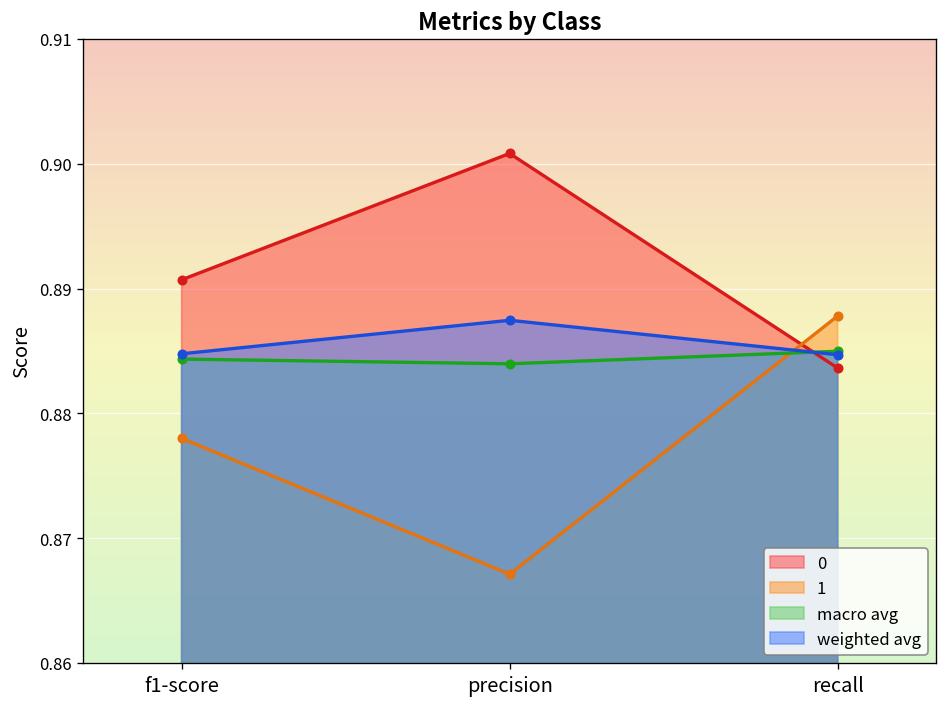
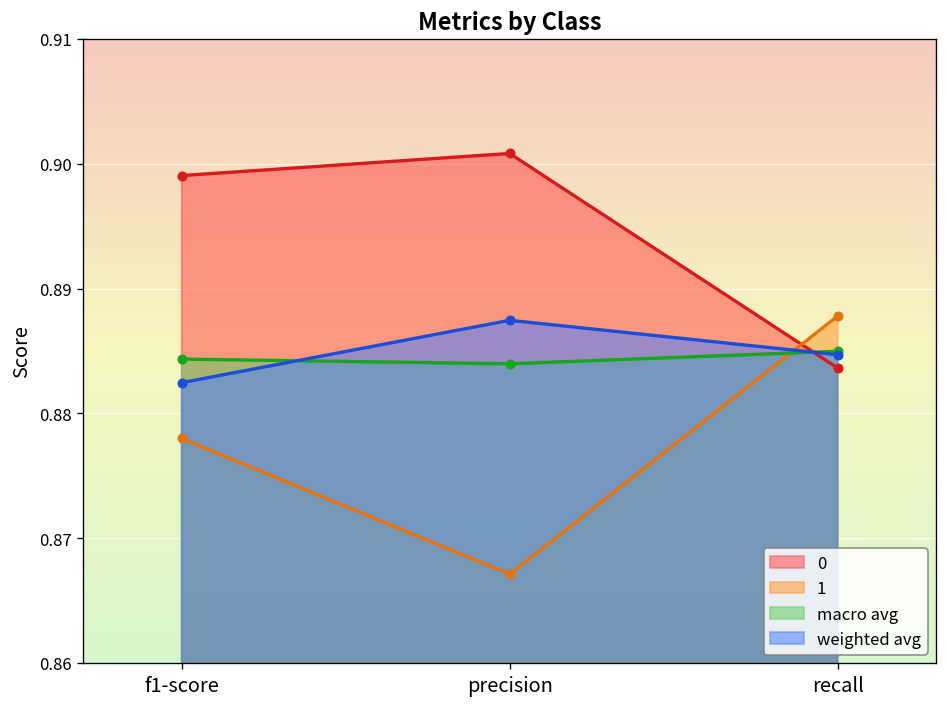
  {
    "0": {
-     "f1-score": 0.8907,
+     "f1-score": 0.8991,
      "precision": 0.9008,
      "recall": 0.8836
    },
    "1": {
      "f1-score": 0.8780,
      "precision": 0.8671,
      "recall": 0.8878
    },
    "macro avg": {
      "f1-score": 0.8843,
      "precision": 0.8840,
      "recall": 0.8850
    },
    "weighted avg": {
-     "f1-score": 0.8848,
+     "f1-score": 0.8825,
      "precision": 0.8875,
      "recall": 0.8847
    }
  }
